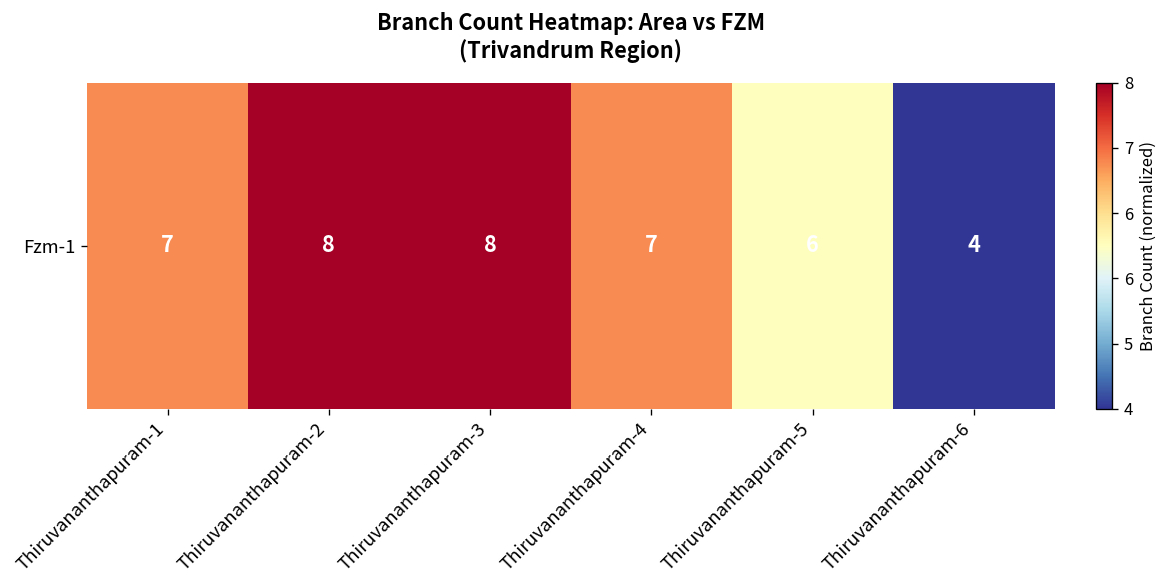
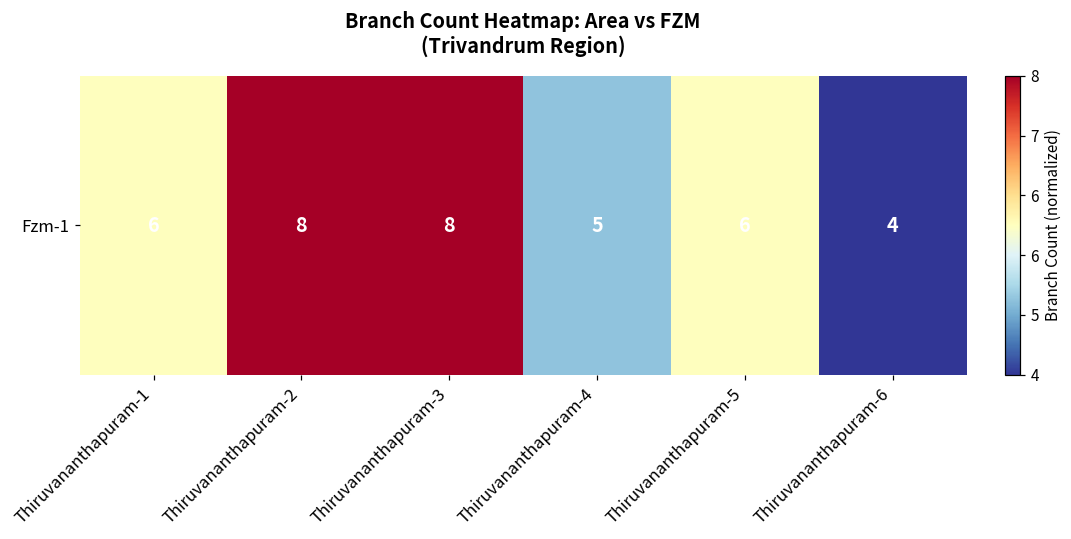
  {
    "Fzm-1": {
-     "Thiruvananthapuram-1": 7,
+     "Thiruvananthapuram-1": 6,
      "Thiruvananthapuram-2": 8,
      "Thiruvananthapuram-3": 8,
-     "Thiruvananthapuram-4": 7,
+     "Thiruvananthapuram-4": 5,
      "Thiruvananthapuram-5": 6,
      "Thiruvananthapuram-6": 4
    }
  }
